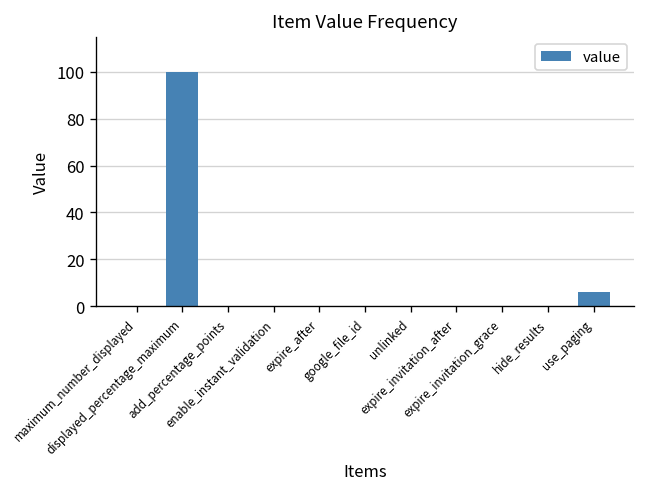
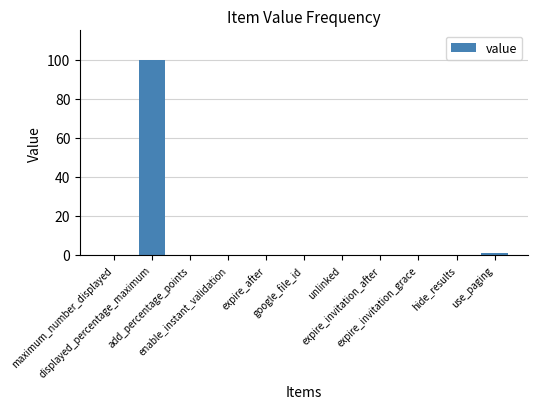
  {
    "maximum_number_displayed": 0,
    "displayed_percentage_maximum": 100,
    "add_percentage_points": 0,
    "enable_instant_validation": 0,
    "expire_after": 0,
    "google_file_id": 0,
    "unlinked": 0,
    "expire_invitation_after": 0,
    "expire_invitation_grace": 0,
    "hide_results": 0,
-   "use_paging": 6
+   "use_paging": 1
  }
